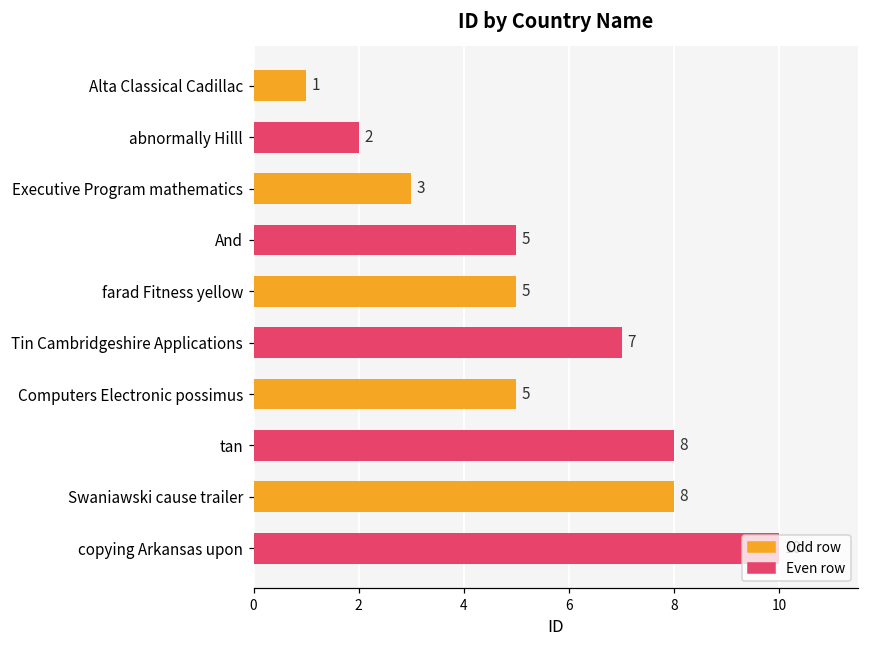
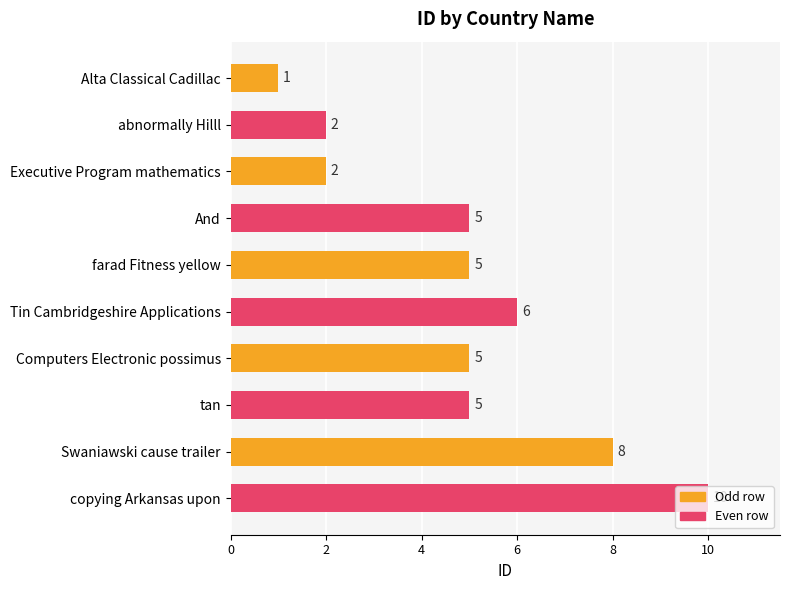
  {
    "Alta Classical Cadillac": 1,
    "abnormally Hilll": 2,
-   "Executive Program mathematics": 3,
+   "Executive Program mathematics": 2,
    "And": 5,
    "farad Fitness yellow": 5,
-   "Tin Cambridgeshire Applications": 7,
+   "Tin Cambridgeshire Applications": 6,
    "Computers Electronic possimus": 5,
-   "tan": 8,
+   "tan": 5,
    "Swaniawski cause trailer": 8
  }
